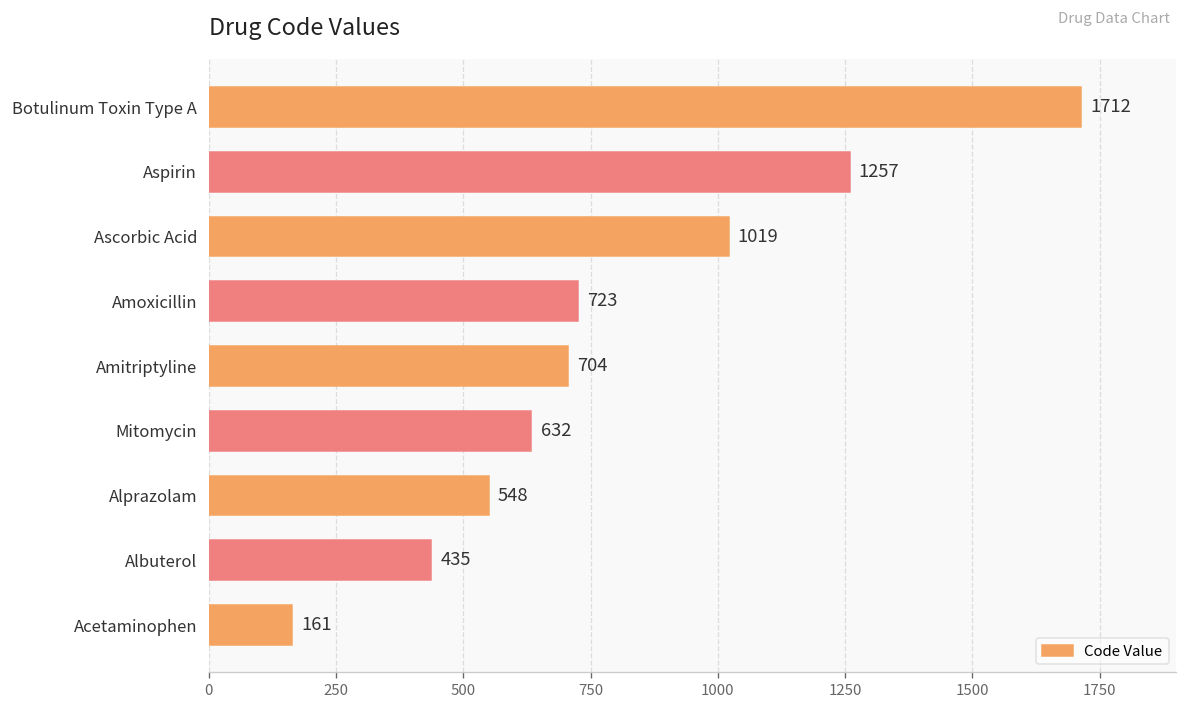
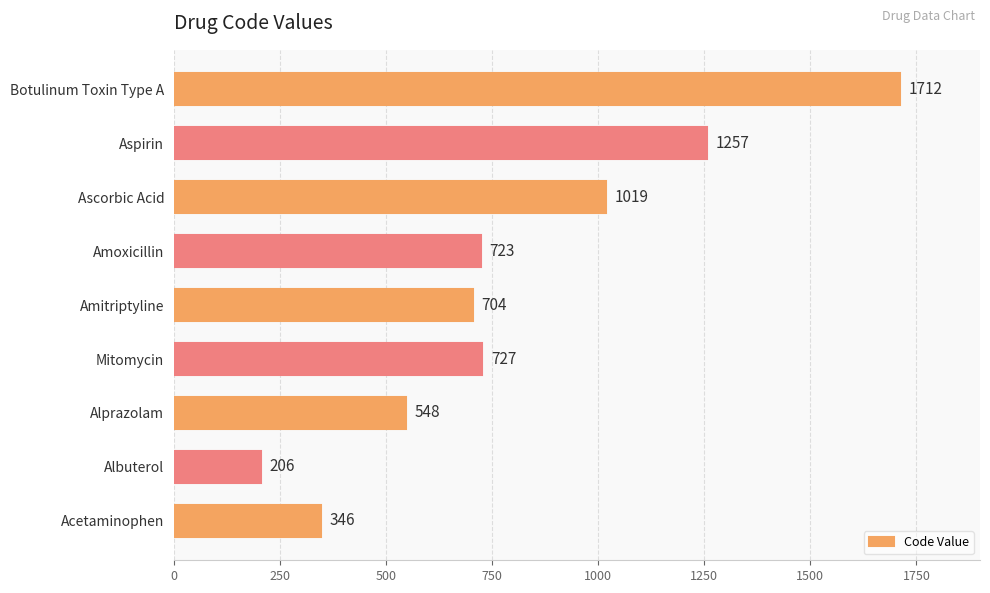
  {
    "Botulinum Toxin Type A": 1712,
    "Aspirin": 1257,
    "Ascorbic Acid": 1019,
    "Amoxicillin": 723,
    "Amitriptyline": 704,
-   "Mitomycin": 632,
+   "Mitomycin": 727,
    "Alprazolam": 548,
-   "Albuterol": 435,
-   "Acetaminophen": 161
+   "Albuterol": 206,
+   "Acetaminophen": 346
  }
